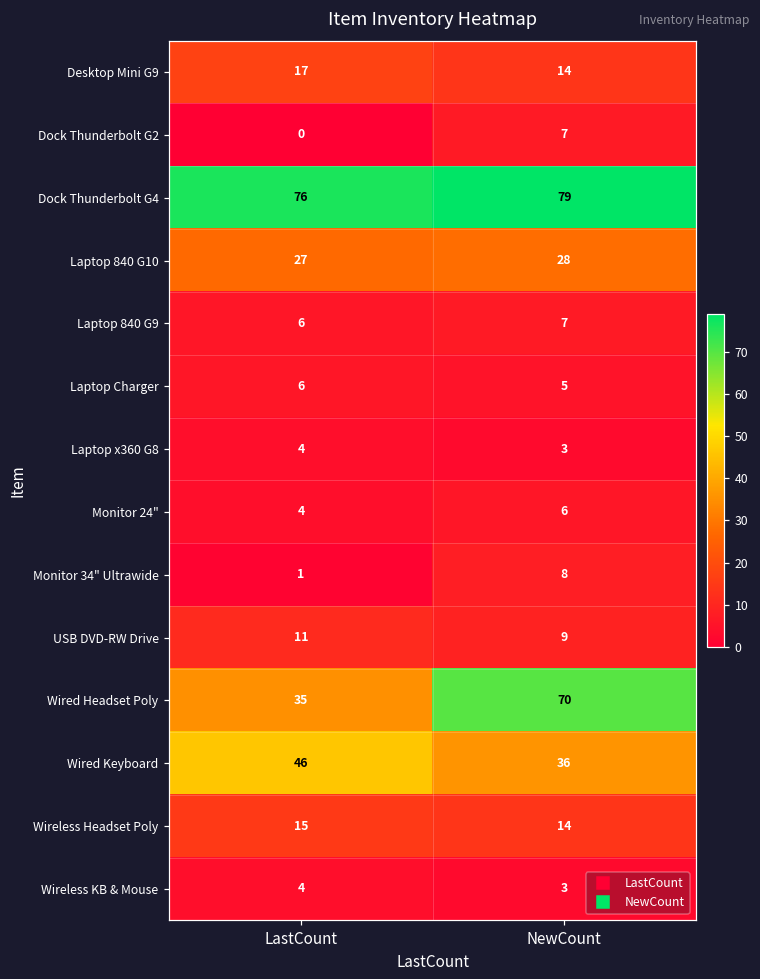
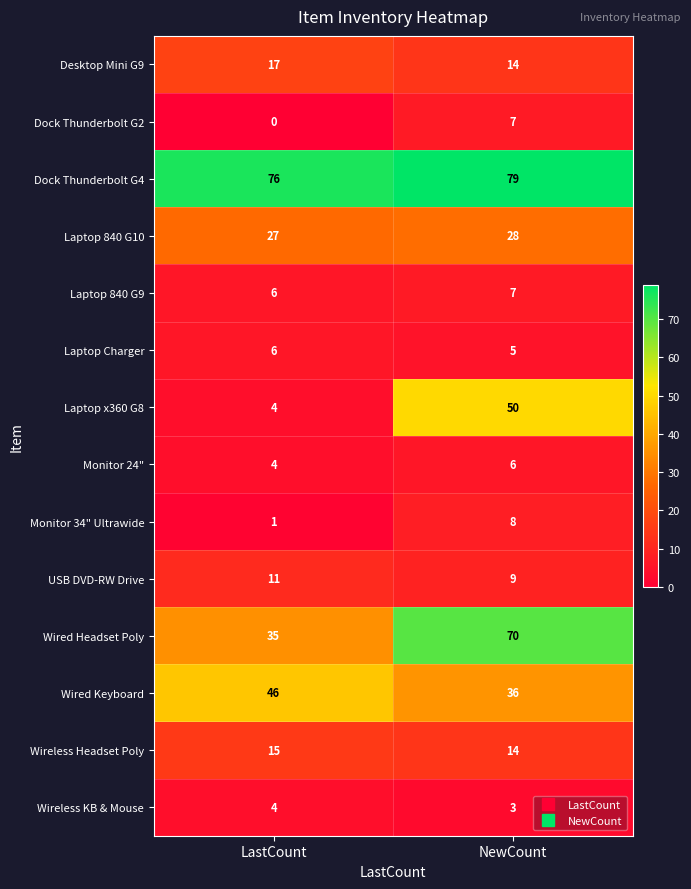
  {
    "Desktop Mini G9": {
      "LastCount": 17,
      "NewCount": 14
    },
    "Dock Thunderbolt G2": {
      "LastCount": 0,
      "NewCount": 7
    },
    "Dock Thunderbolt G4": {
      "LastCount": 76,
      "NewCount": 79
    },
    "Laptop 840 G10": {
      "LastCount": 27,
      "NewCount": 28
    },
    "Laptop 840 G9": {
      "LastCount": 6,
      "NewCount": 7
    },
    "Laptop Charger": {
      "LastCount": 6,
      "NewCount": 5
    },
    "Laptop x360 G8": {
      "LastCount": 4,
-     "NewCount": 3
+     "NewCount": 50
    },
    "Monitor 24\"": {
      "LastCount": 4,
      "NewCount": 6
    },
    "Monitor 34\" Ultrawide": {
      "LastCount": 1,
      "NewCount": 8
    },
    "USB DVD-RW Drive": {
      "LastCount": 11,
      "NewCount": 9
    },
    "Wired Headset Poly": {
      "LastCount": 35,
      "NewCount": 70
    },
    "Wired Keyboard": {
      "LastCount": 46,
      "NewCount": 36
    },
    "Wireless Headset Poly": {
      "LastCount": 15,
      "NewCount": 14
    },
    "Wireless KB & Mouse": {
      "LastCount": 4,
      "NewCount": 3
    }
  }
